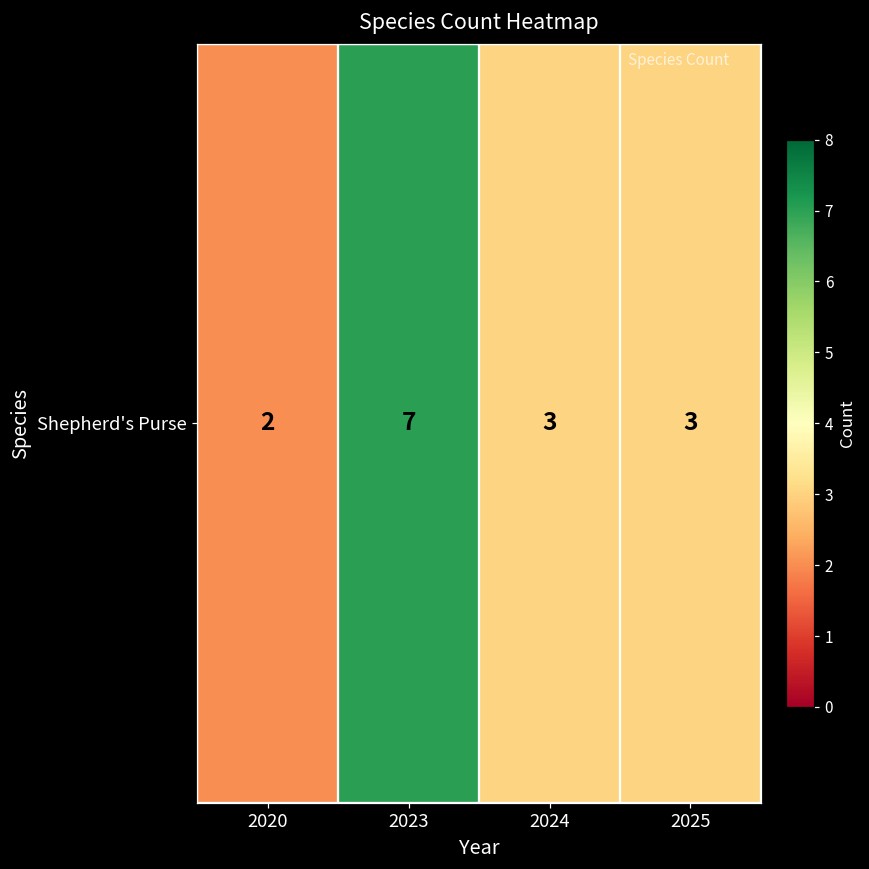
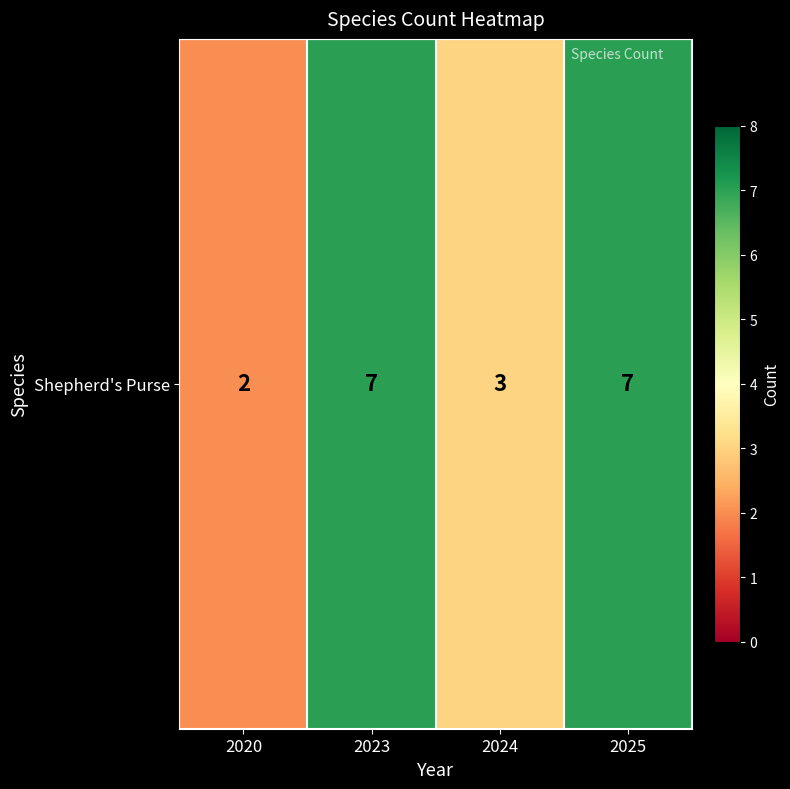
  {
    "Shepherd's Purse": {
      "2020": 2,
      "2023": 7,
      "2024": 3,
-     "2025": 3
+     "2025": 7
    }
  }
